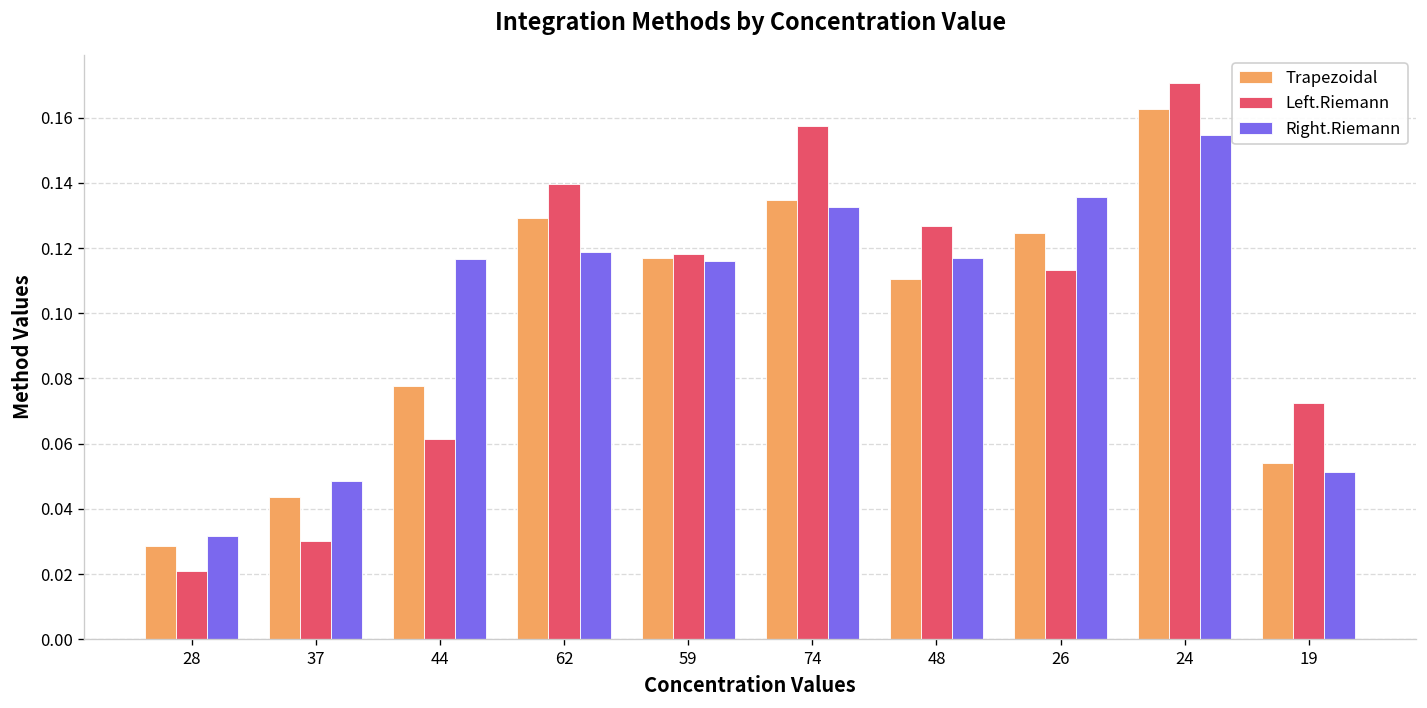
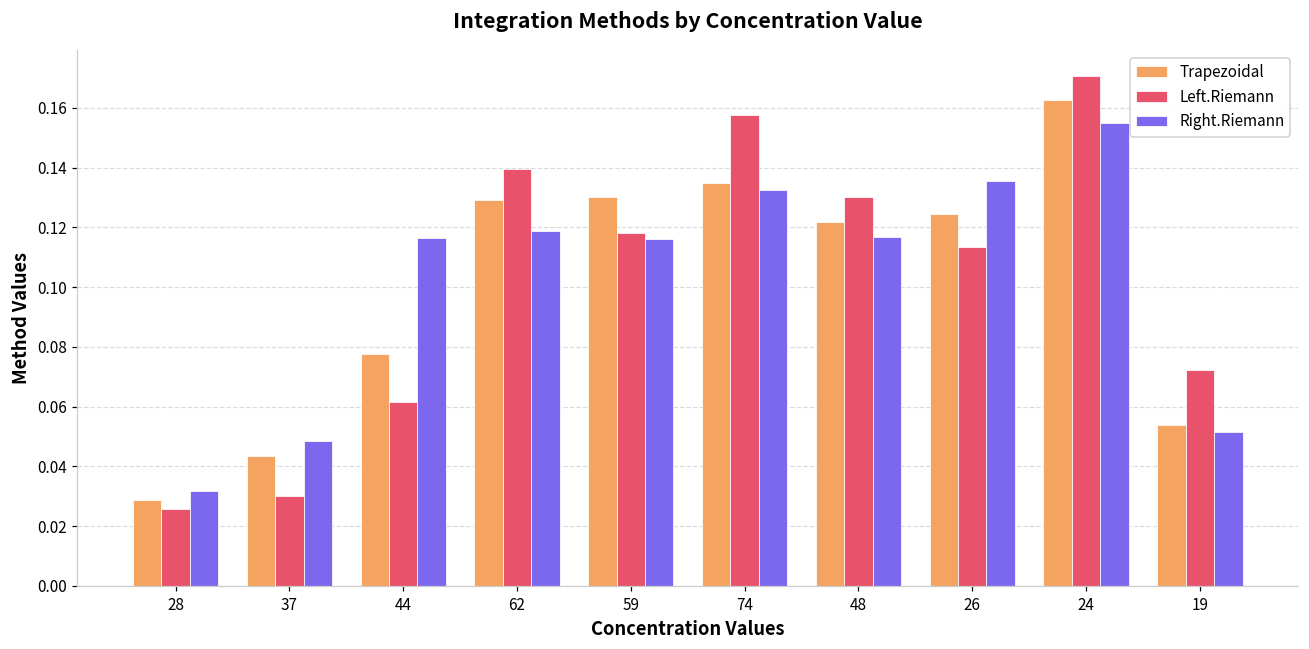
  {
    "Trapezoidal": {
      "28": 0.029,
      "37": 0.044,
      "44": 0.078,
      "62": 0.129,
-     "59": 0.117,
+     "59": 0.130,
      "74": 0.135,
-     "48": 0.110,
+     "48": 0.122,
      "26": 0.125,
      "24": 0.163,
      "19": 0.054
    },
    "Left.Riemann": {
-     "28": 0.021,
+     "28": 0.026,
      "37": 0.030,
      "44": 0.062,
      "62": 0.140,
      "59": 0.118,
      "74": 0.157,
-     "48": 0.127,
+     "48": 0.130,
      "26": 0.113,
      "24": 0.171,
      "19": 0.072
    },
    "Right.Riemann": {
      "28": 0.032,
      "37": 0.048,
      "44": 0.117,
      "62": 0.119,
      "59": 0.116,
      "74": 0.133,
      "48": 0.117,
      "26": 0.136,
      "24": 0.155,
      "19": 0.051
    }
  }
